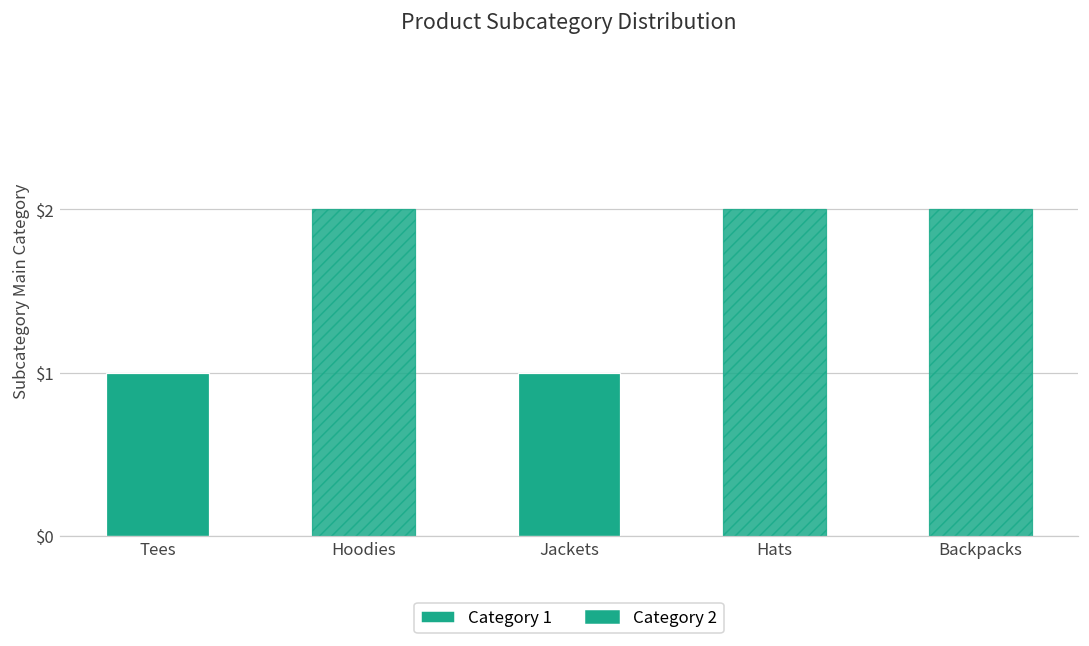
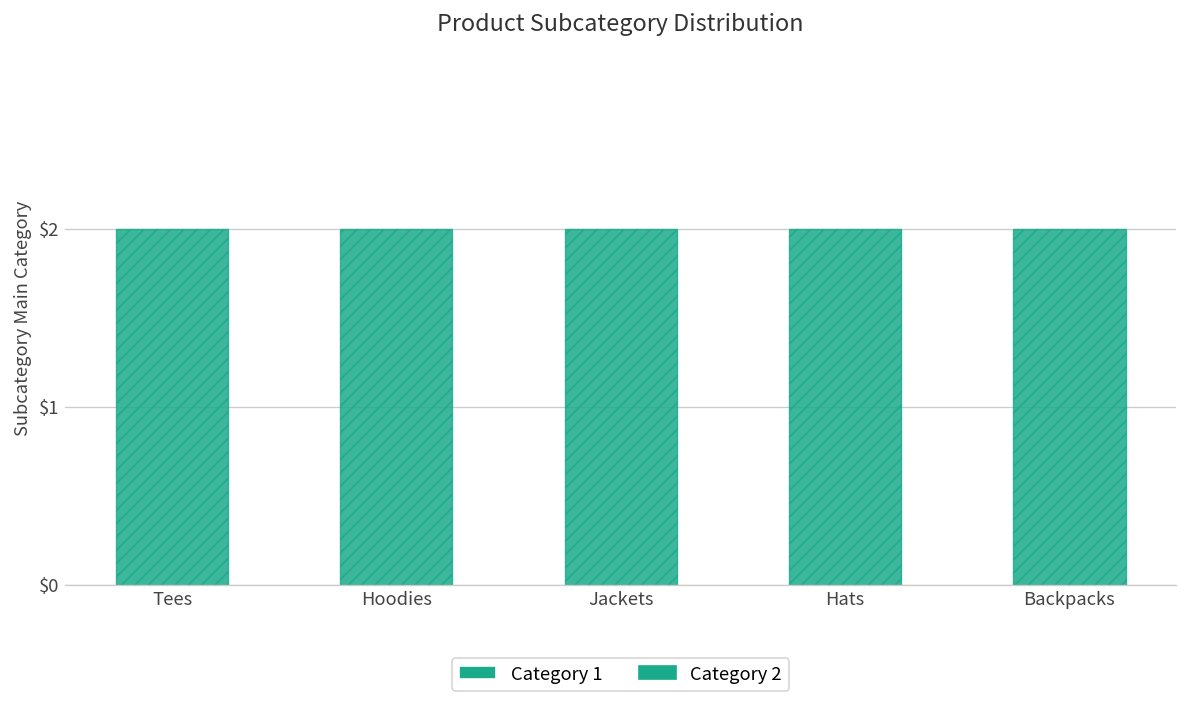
  {
-   "Tees": "$1",
+   "Tees": "$2",
    "Hoodies": "$2",
-   "Jackets": "$1",
+   "Jackets": "$2",
    "Hats": "$2",
    "Backpacks": "$2"
  }
